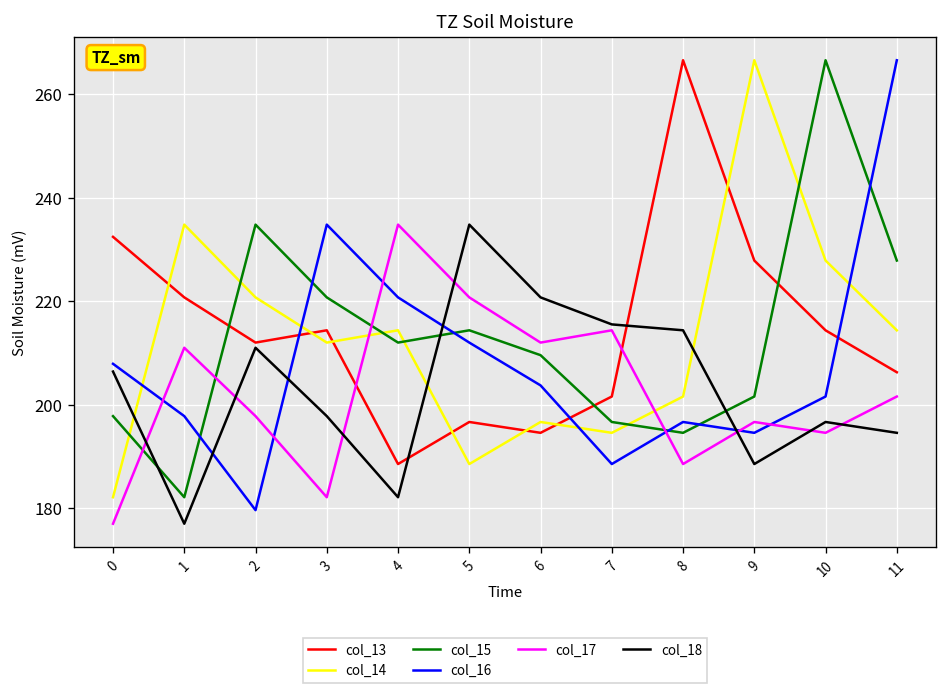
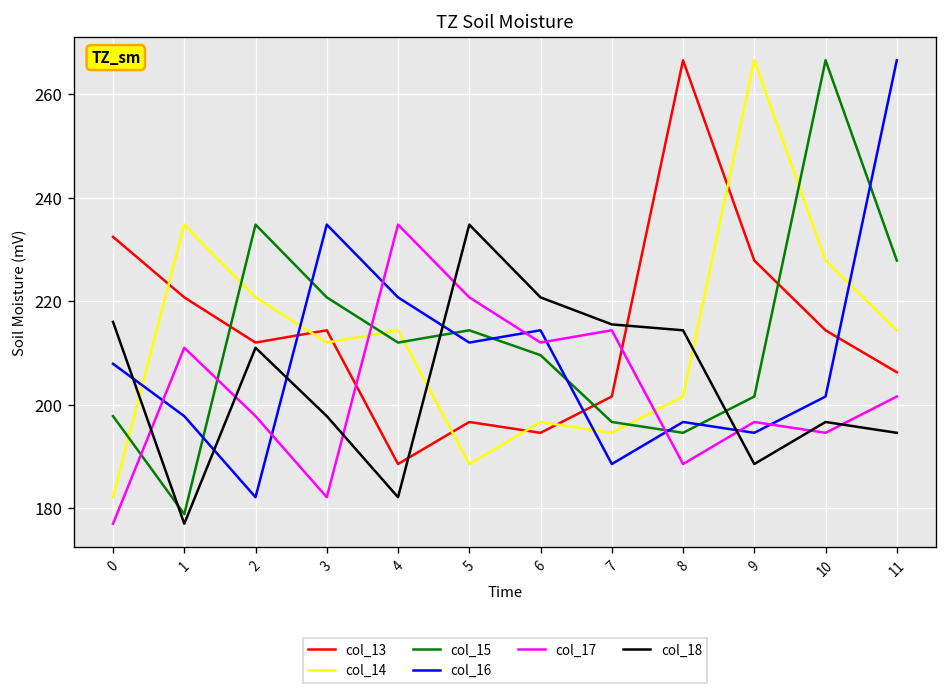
  {
    "col_13": {
      "0": 232,
      "1": 221,
      "2": 212,
      "3": 214,
      "4": 189,
      "5": 197,
      "6": 195,
      "7": 202,
      "8": 267,
      "9": 228,
      "10": 214,
      "11": 206
    },
    "col_14": {
      "0": 182,
      "1": 235,
      "2": 221,
      "3": 212,
      "4": 214,
      "5": 189,
      "6": 197,
      "7": 195,
      "8": 202,
      "9": 267,
      "10": 228,
      "11": 214
    },
    "col_15": {
      "0": 198,
-     "1": 182,
+     "1": 179,
      "2": 235,
      "3": 221,
      "4": 212,
      "5": 214,
      "6": 210,
      "7": 197,
      "8": 195,
      "9": 202,
      "10": 267,
      "11": 228
    },
    "col_16": {
      "0": 208,
      "1": 198,
-     "2": 180,
+     "2": 182,
      "3": 235,
      "4": 221,
      "5": 212,
-     "6": 204,
+     "6": 214,
      "7": 189,
      "8": 197,
      "9": 195,
      "10": 202,
      "11": 267
    },
    "col_17": {
      "0": 177,
      "1": 211,
      "2": 198,
      "3": 182,
      "4": 235,
      "5": 221,
      "6": 212,
      "7": 214,
      "8": 189,
      "9": 197,
      "10": 195,
      "11": 202
    },
    "col_18": {
-     "0": 206,
+     "0": 216,
      "1": 177,
      "2": 211,
      "3": 198,
      "4": 182,
      "5": 235,
      "6": 221,
      "7": 216,
      "8": 214,
      "9": 189,
      "10": 197,
      "11": 195
    }
  }
